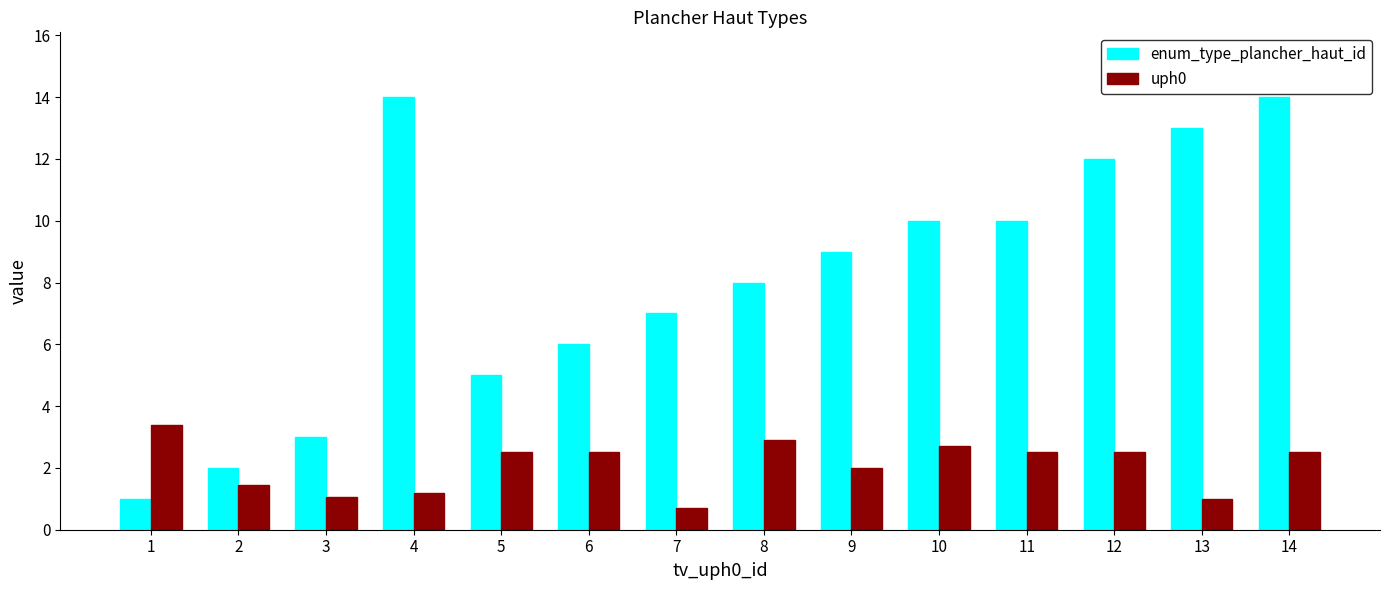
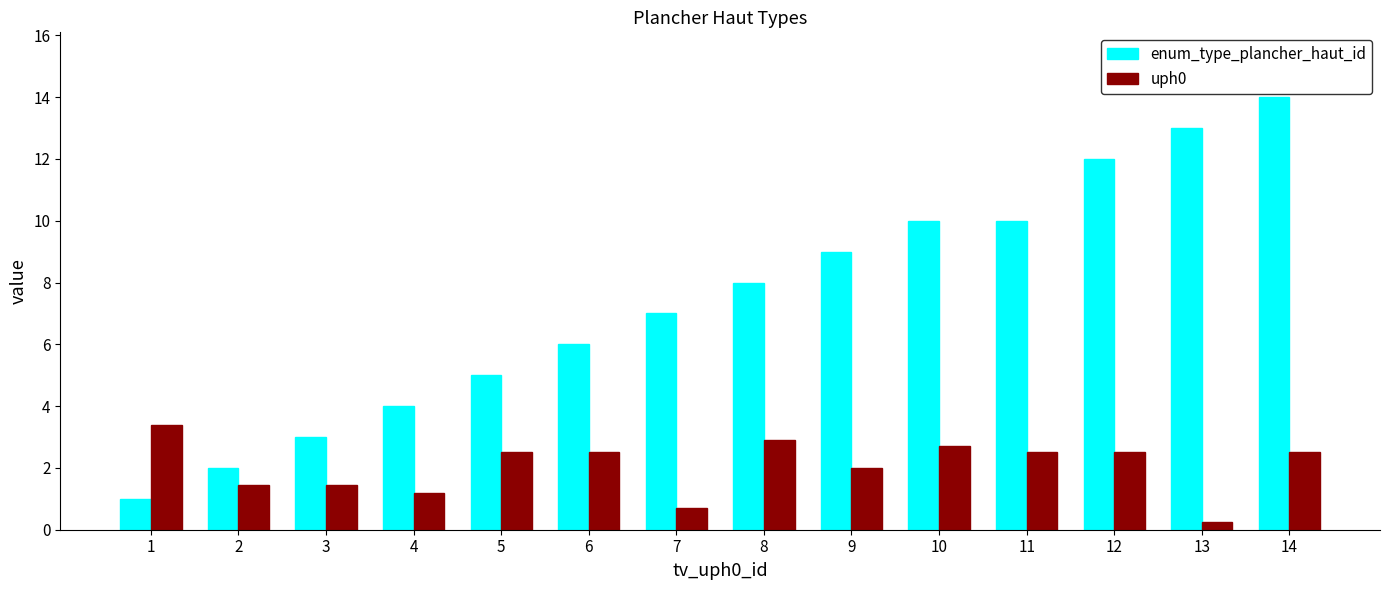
  {
    "enum_type_plancher_haut_id": {
      "1": 1,
      "2": 2,
      "3": 3,
-     "4": 14,
+     "4": 4,
      "5": 5,
      "6": 6,
      "7": 7,
      "8": 8,
      "9": 9,
      "10": 10,
      "11": 10,
      "12": 12,
      "13": 13,
      "14": 14
    },
    "uph0": {
      "1": 3.4,
      "2": 1.5,
-     "3": 1.1,
+     "3": 1.5,
      "4": 1.2,
      "5": 2.5,
      "6": 2.5,
      "7": 0.7,
      "8": 2.9,
      "9": 2.0,
      "10": 2.7,
      "11": 2.5,
      "12": 2.5,
-     "13": 1.0,
+     "13": 0.2,
      "14": 2.5
    }
  }
